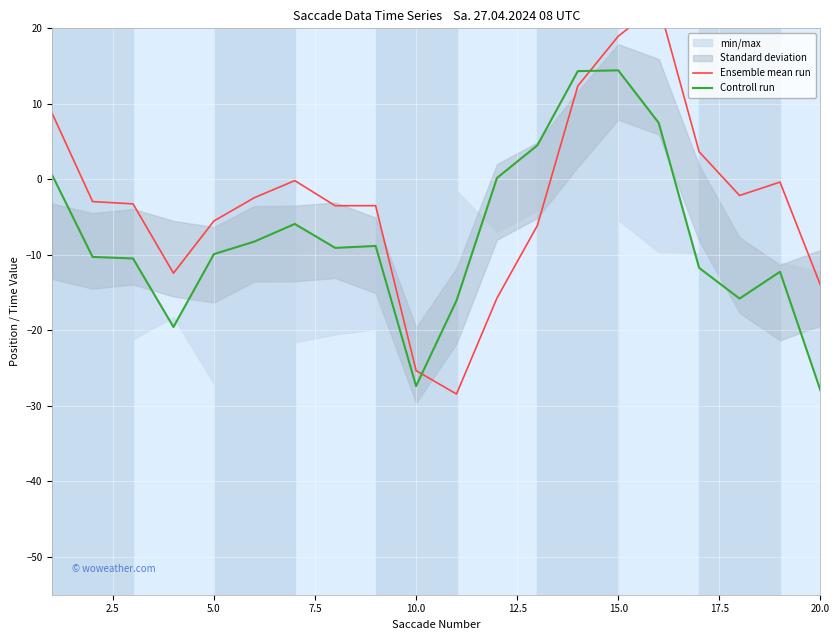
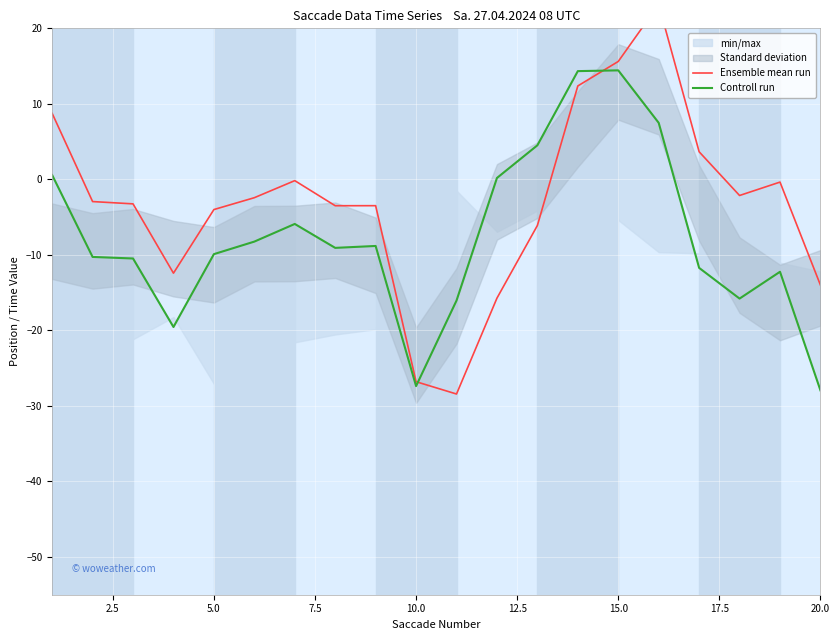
  {
    "Ensemble mean run": {
-     "5.0": -6,
-     "10.0": -25,
-     "15.0": 19,
+     "5.0": -4,
+     "10.0": -27,
+     "15.0": 16,
      "20.0": -14
    },
    "Controll run": {
      "10.0": -27,
      "20.0": -28
    }
  }
